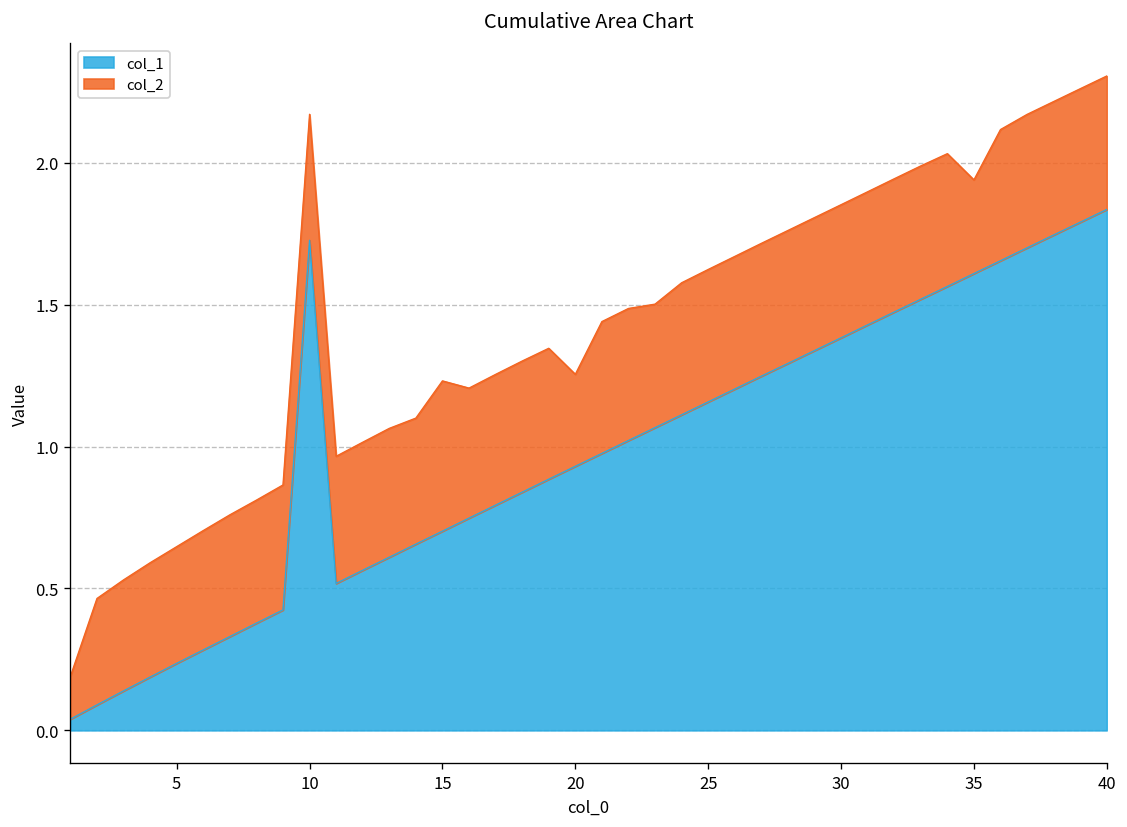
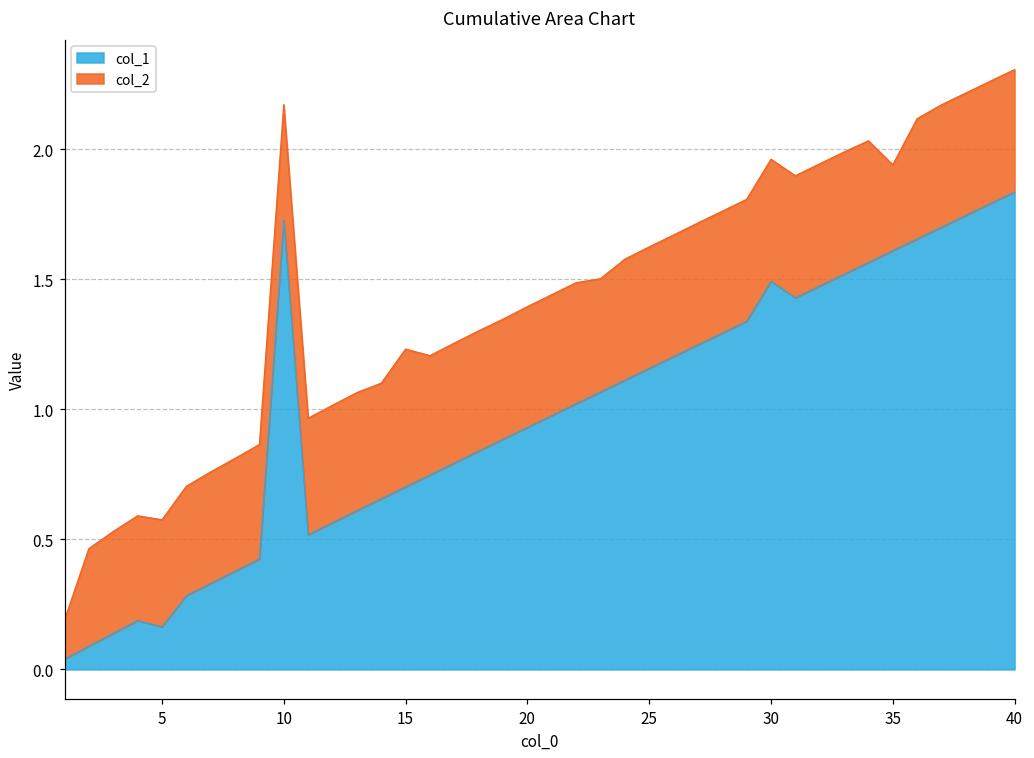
  {
    "col_1": {
-     "5": 0.24,
+     "5": 0.16,
      "10": 1.73,
      "15": 0.70,
      "20": 0.93,
      "25": 1.16,
-     "30": 1.38,
+     "30": 1.49,
      "35": 1.61,
      "40": 1.84
    },
    "col_2": {
      "5": 0.41,
      "10": 0.44,
      "15": 0.53,
-     "20": 0.32,
+     "20": 0.46,
      "25": 0.47,
      "30": 0.47,
      "35": 0.33,
      "40": 0.47
    }
  }
